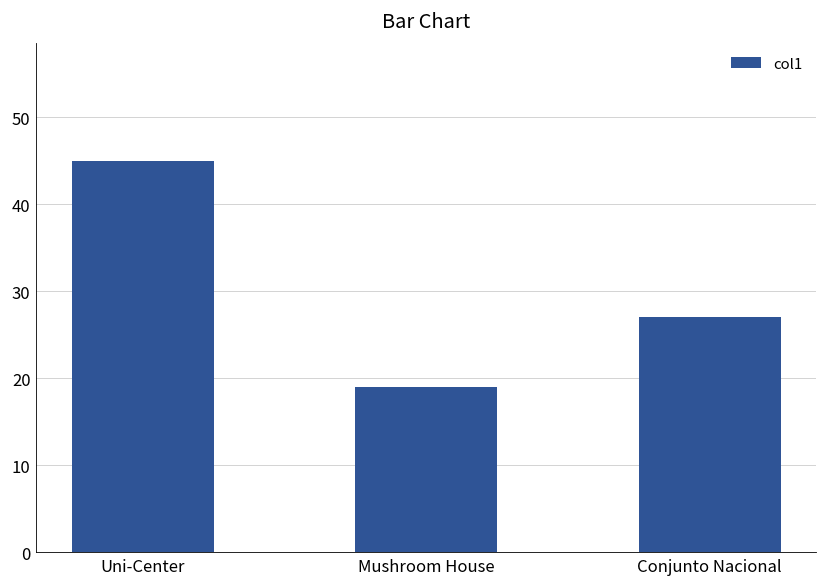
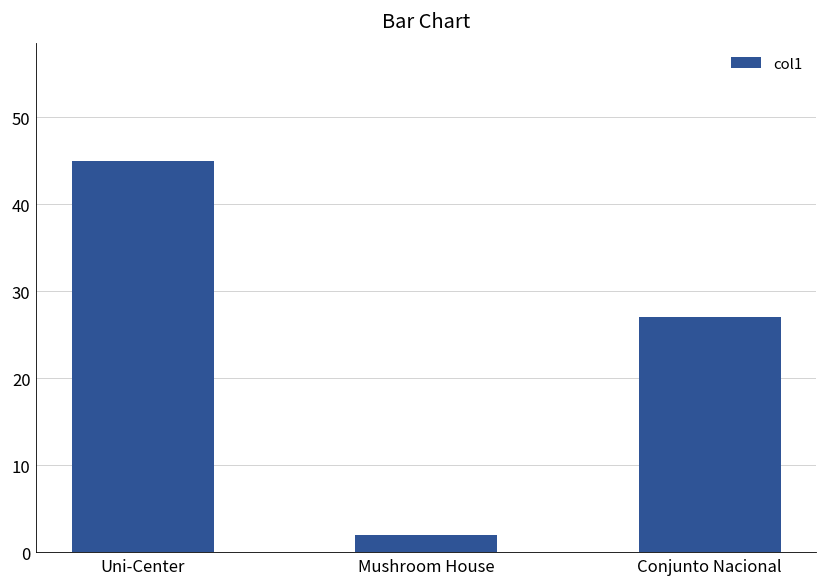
  {
    "Uni-Center": 45,
-   "Mushroom House": 19,
+   "Mushroom House": 2,
    "Conjunto Nacional": 27
  }
